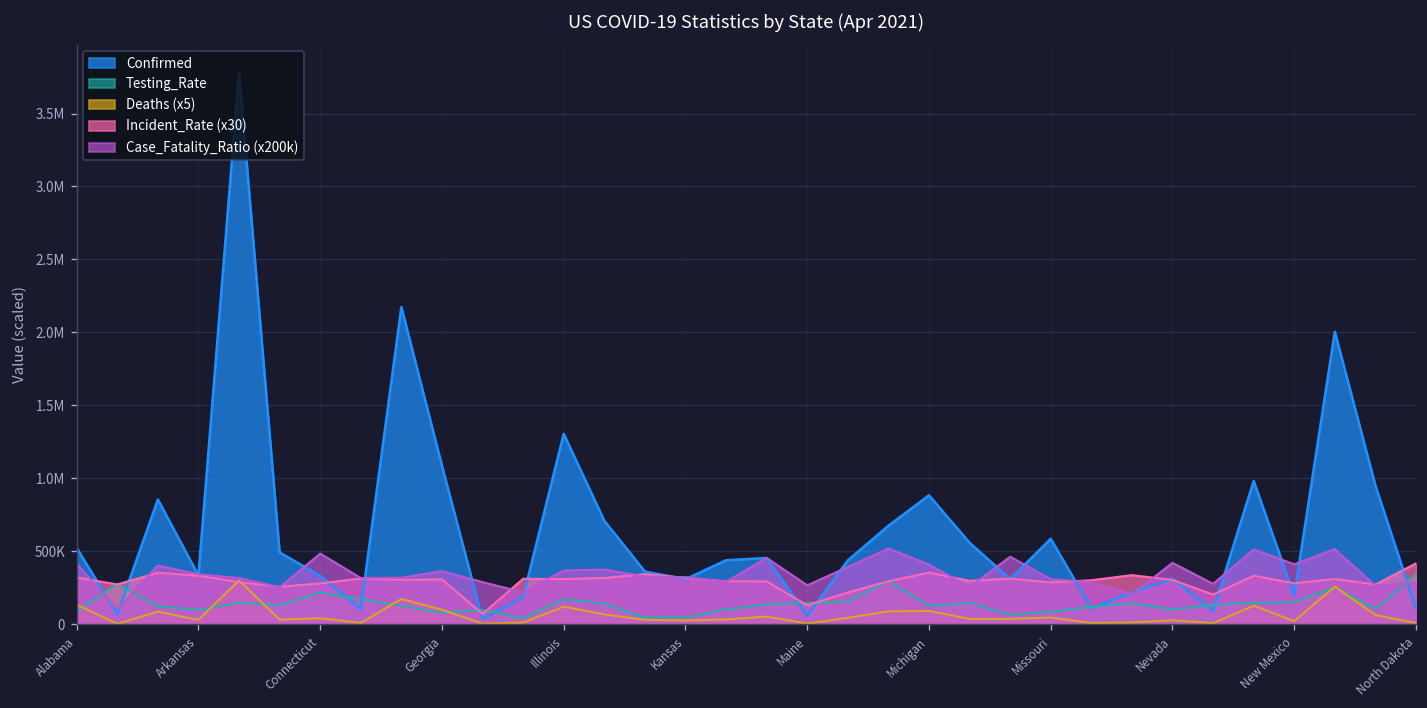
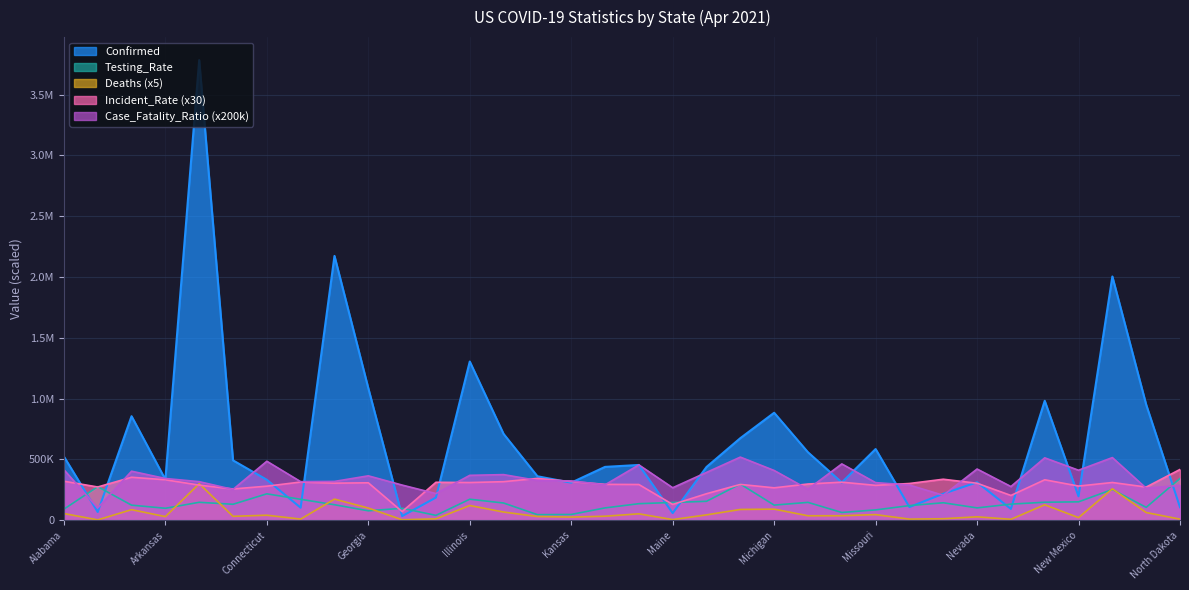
  {
    "Confirmed": {
      "Alabama": 520000,
      "Connecticut": 330000,
      "Georgia": 1090000,
      "Illinois": 1300000,
      "Maine": 60000,
      "Michigan": 880000,
      "Missouri": 580000,
      "New Mexico": 200000,
      "North Dakota": 110000
    },
    "Testing_Rate": {
      "Alabama": 90000,
      "Arkansas": 100000,
      "Connecticut": 220000,
      "Georgia": 80000,
      "Illinois": 170000,
      "Kansas": 50000,
      "Michigan": 120000,
      "Missouri": 80000,
      "Nevada": 100000,
      "New Mexico": 150000,
      "North Dakota": 340000
    },
    "Deaths (x5)": {
-     "Alabama": 130000,
+     "Alabama": 50000,
      "Arkansas": 30000,
      "Connecticut": 40000,
      "Georgia": 100000,
      "Illinois": 120000,
      "Kansas": 20000,
      "Maine": 0,
      "Michigan": 90000,
      "Missouri": 50000,
      "Nevada": 30000,
      "New Mexico": 20000,
      "North Dakota": 10000
    },
    "Incident_Rate (x30)": {
      "Alabama": 320000,
      "Connecticut": 280000,
      "Georgia": 310000,
      "Illinois": 310000,
-     "Michigan": 350000,
+     "Michigan": 270000,
      "Missouri": 290000,
      "New Mexico": 280000,
      "North Dakota": 420000
    },
    "Case_Fatality_Ratio (x200k)": {
      "Alabama": 410000,
      "Connecticut": 480000,
      "Georgia": 360000,
      "Illinois": 370000,
      "Maine": 270000,
      "Michigan": 410000,
      "Missouri": 310000,
      "Nevada": 420000,
      "New Mexico": 410000,
      "North Dakota": 290000
    }
  }
